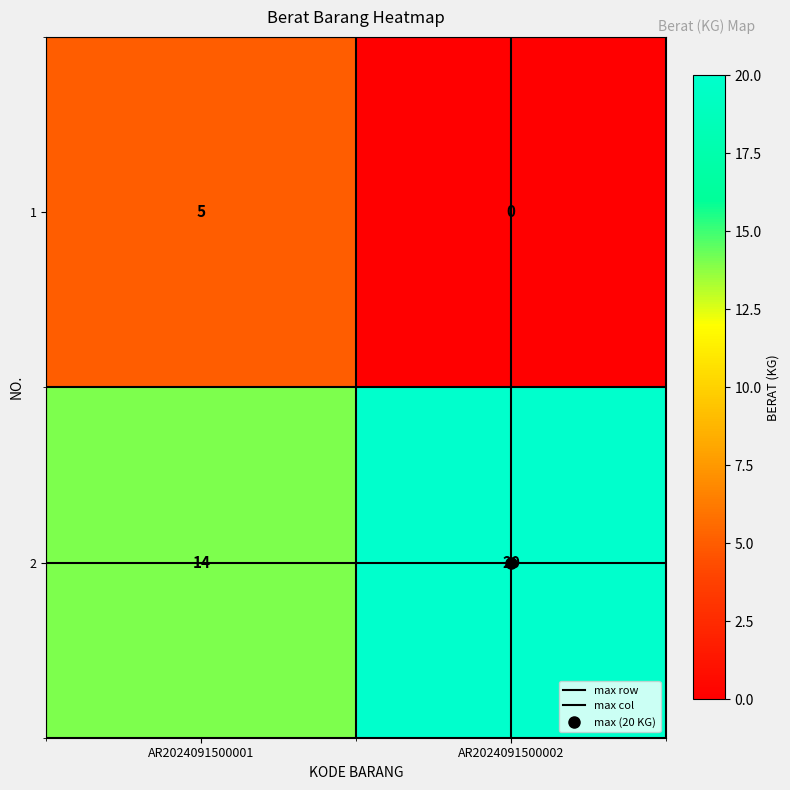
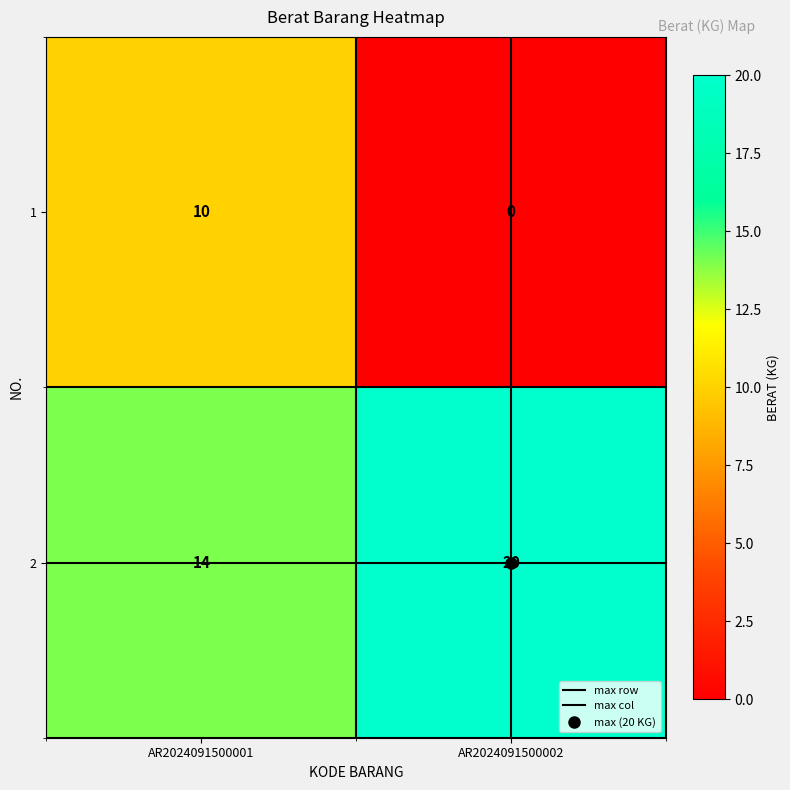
  {
    "1": {
-     "AR2024091500001": 5,
+     "AR2024091500001": 10,
      "AR2024091500002": 0
    },
    "2": {
      "AR2024091500001": 14
    }
  }
